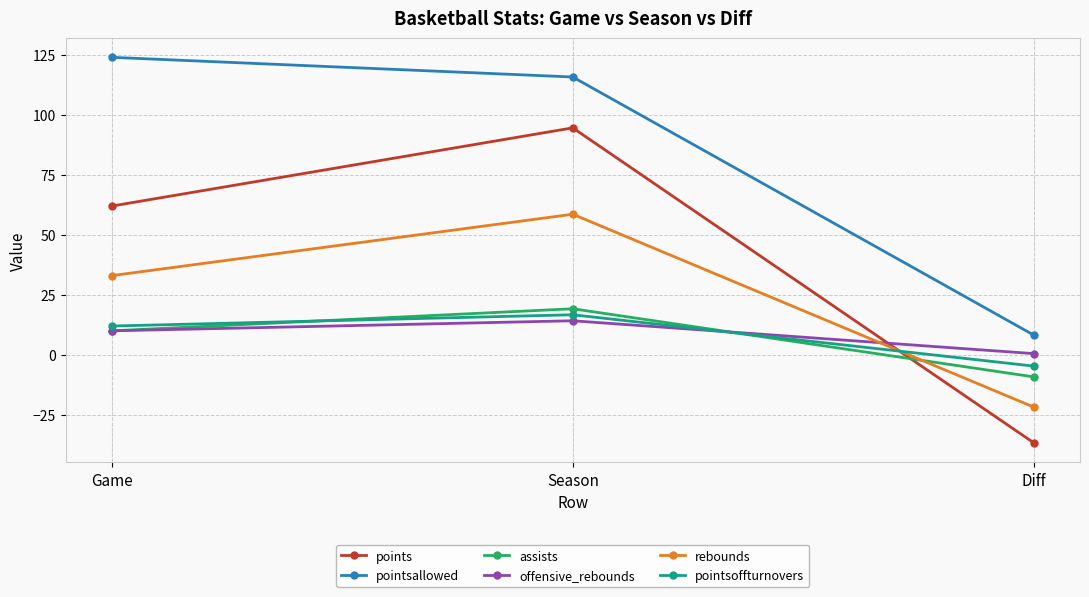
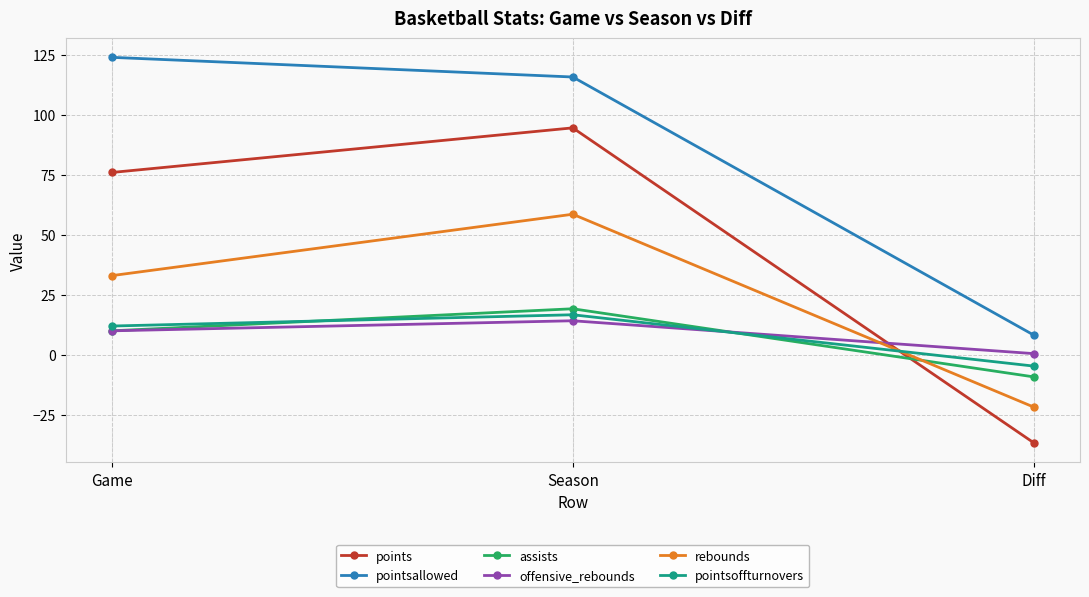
  {
    "points": {
-     "Game": 62,
+     "Game": 76,
      "Season": 95,
      "Diff": -37
    },
    "pointsallowed": {
      "Game": 124,
      "Season": 116,
      "Diff": 8
    },
    "offensive_rebounds": {
      "Season": 14,
      "Diff": 1
    },
    "rebounds": {
      "Game": 33,
      "Season": 59,
      "Diff": -22
    }
  }
